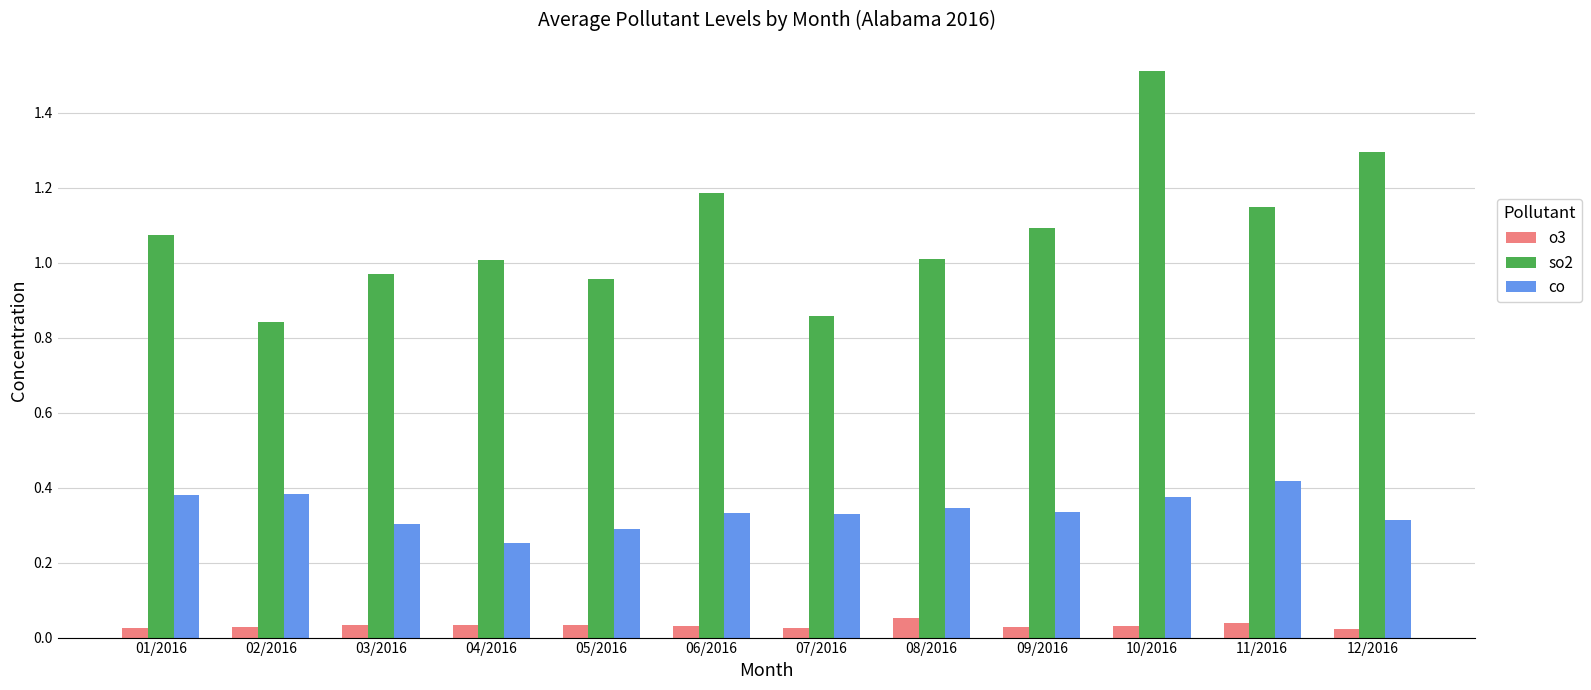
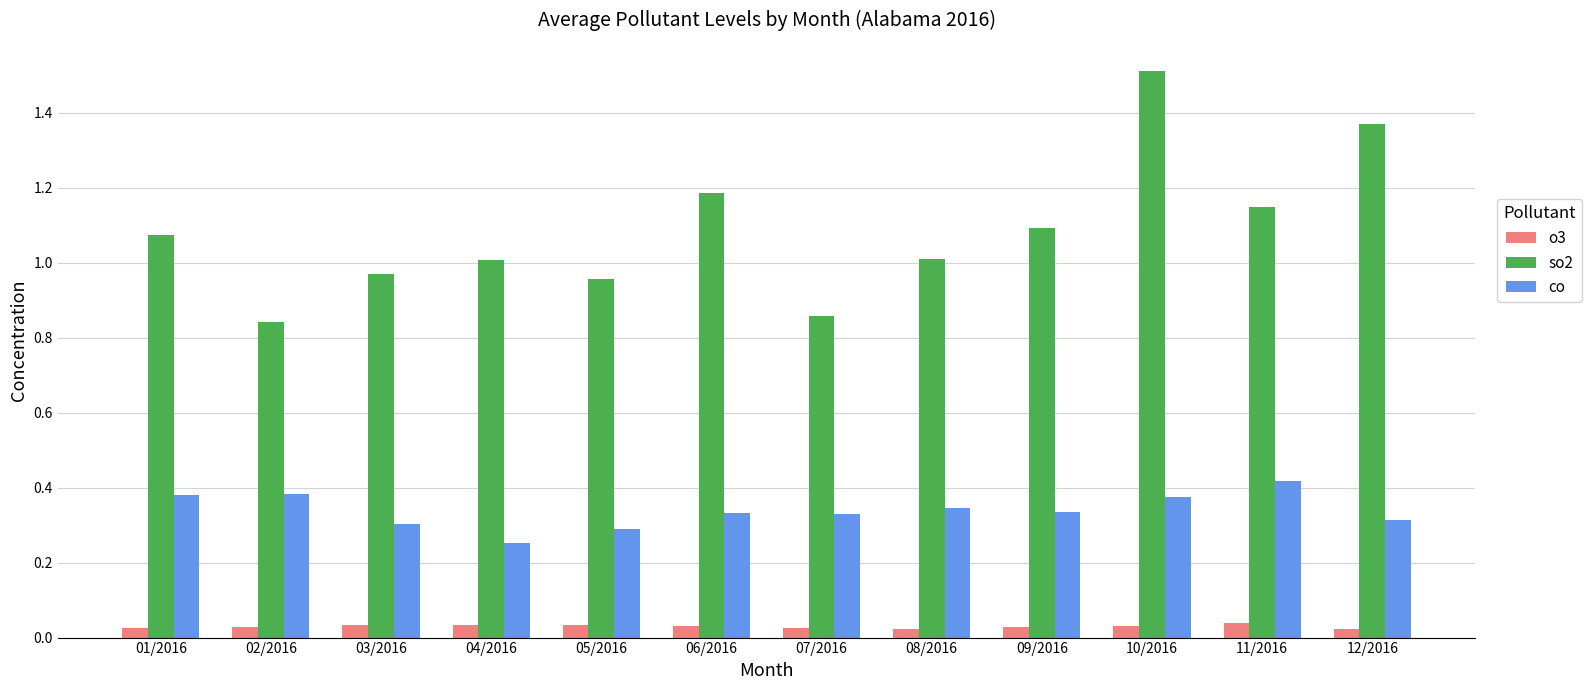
  {
    "o3": {
      "01/2016": 0.03,
      "02/2016": 0.03,
      "03/2016": 0.03,
      "04/2016": 0.03,
      "05/2016": 0.03,
      "06/2016": 0.03,
      "07/2016": 0.02,
-     "08/2016": 0.05,
+     "08/2016": 0.02,
      "09/2016": 0.03,
      "10/2016": 0.03,
      "11/2016": 0.04,
      "12/2016": 0.02
    },
    "so2": {
      "01/2016": 1.07,
      "02/2016": 0.84,
      "03/2016": 0.97,
      "04/2016": 1.01,
      "05/2016": 0.96,
      "06/2016": 1.19,
      "07/2016": 0.86,
      "08/2016": 1.01,
      "09/2016": 1.09,
      "10/2016": 1.51,
      "11/2016": 1.15,
-     "12/2016": 1.29
+     "12/2016": 1.37
    },
    "co": {
      "01/2016": 0.38,
      "02/2016": 0.38,
      "03/2016": 0.30,
      "04/2016": 0.25,
      "05/2016": 0.29,
      "06/2016": 0.33,
      "07/2016": 0.33,
      "08/2016": 0.35,
      "09/2016": 0.34,
      "10/2016": 0.38,
      "11/2016": 0.42,
      "12/2016": 0.31
    }
  }
